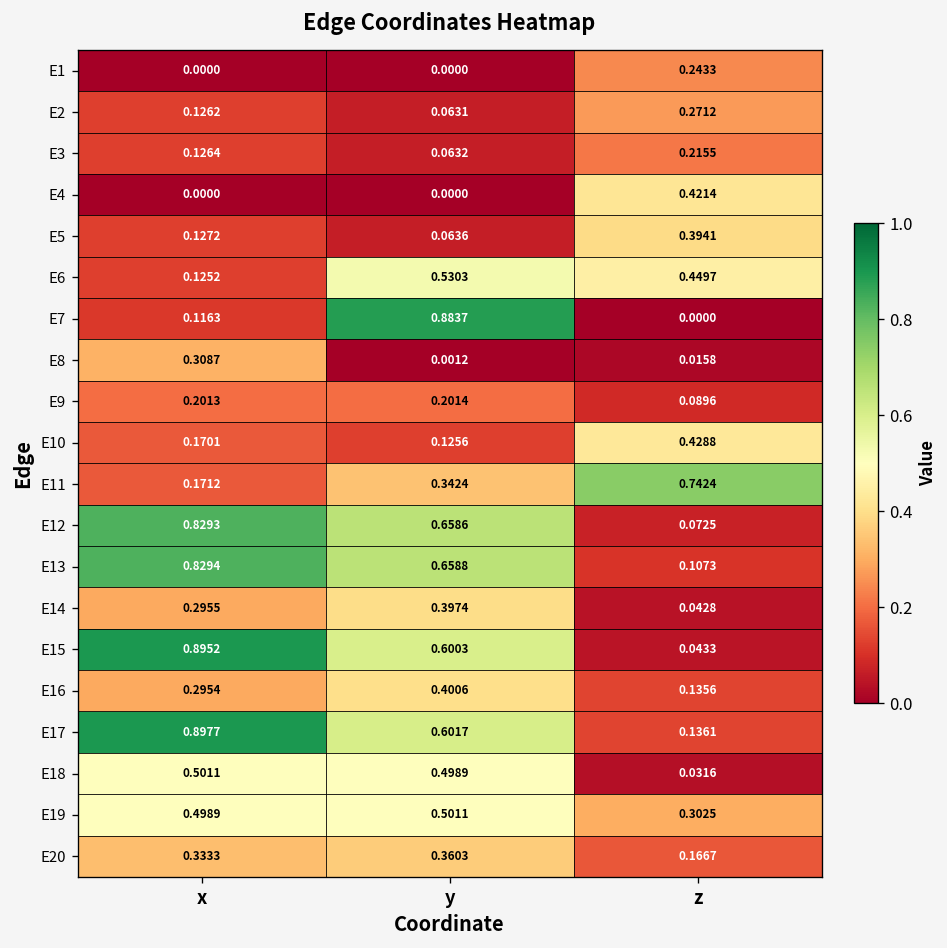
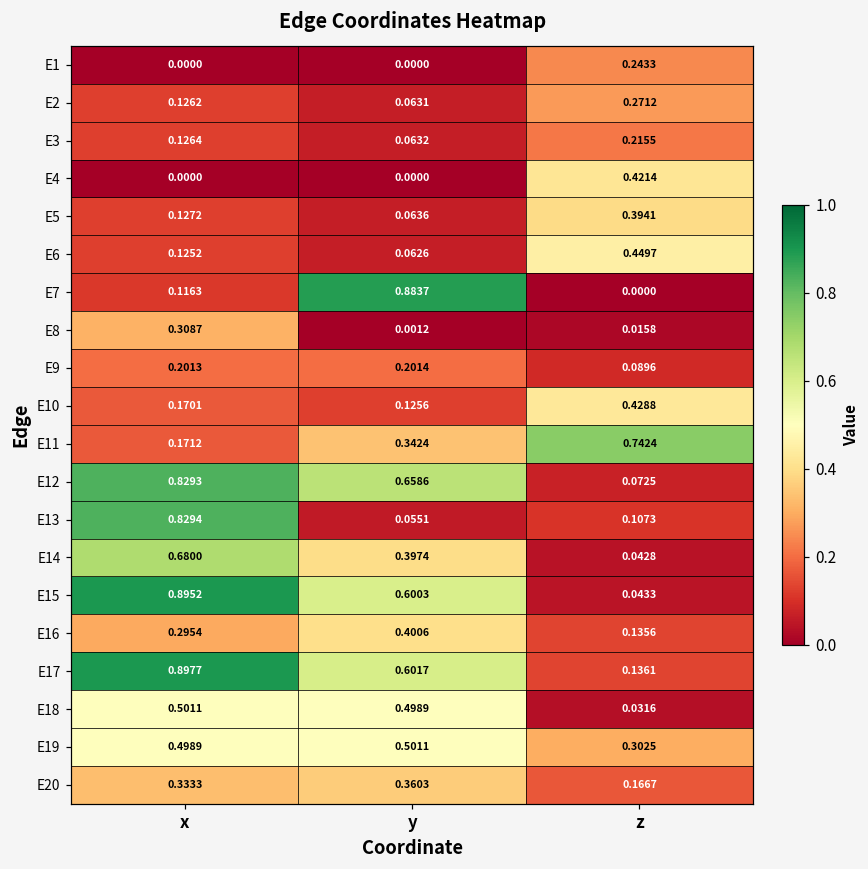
  {
    "E1": {
      "x": 0.0000,
      "y": 0.0000,
      "z": 0.2433
    },
    "E2": {
      "x": 0.1262,
      "y": 0.0631,
      "z": 0.2712
    },
    "E3": {
      "x": 0.1264,
      "y": 0.0632,
      "z": 0.2155
    },
    "E4": {
      "x": 0.0000,
      "y": 0.0000,
      "z": 0.4214
    },
    "E5": {
      "x": 0.1272,
      "y": 0.0636,
      "z": 0.3941
    },
    "E6": {
      "x": 0.1252,
-     "y": 0.5303,
+     "y": 0.0626,
      "z": 0.4497
    },
    "E7": {
      "x": 0.1163,
      "y": 0.8837,
      "z": 0.0000
    },
    "E8": {
      "x": 0.3087,
      "y": 0.0012,
      "z": 0.0158
    },
    "E9": {
      "x": 0.2013,
      "y": 0.2014,
      "z": 0.0896
    },
    "E10": {
      "x": 0.1701,
      "y": 0.1256,
      "z": 0.4288
    },
    "E11": {
      "x": 0.1712,
      "y": 0.3424,
      "z": 0.7424
    },
    "E12": {
      "x": 0.8293,
      "y": 0.6586,
      "z": 0.0725
    },
    "E13": {
      "x": 0.8294,
-     "y": 0.6588,
+     "y": 0.0551,
      "z": 0.1073
    },
    "E14": {
-     "x": 0.2955,
+     "x": 0.6800,
      "y": 0.3974,
      "z": 0.0428
    },
    "E15": {
      "x": 0.8952,
      "y": 0.6003,
      "z": 0.0433
    },
    "E16": {
      "x": 0.2954,
      "y": 0.4006,
      "z": 0.1356
    },
    "E17": {
      "x": 0.8977,
      "y": 0.6017,
      "z": 0.1361
    },
    "E18": {
      "x": 0.5011,
      "y": 0.4989,
      "z": 0.0316
    },
    "E19": {
      "x": 0.4989,
      "y": 0.5011,
      "z": 0.3025
    },
    "E20": {
      "x": 0.3333,
      "y": 0.3603,
      "z": 0.1667
    }
  }
